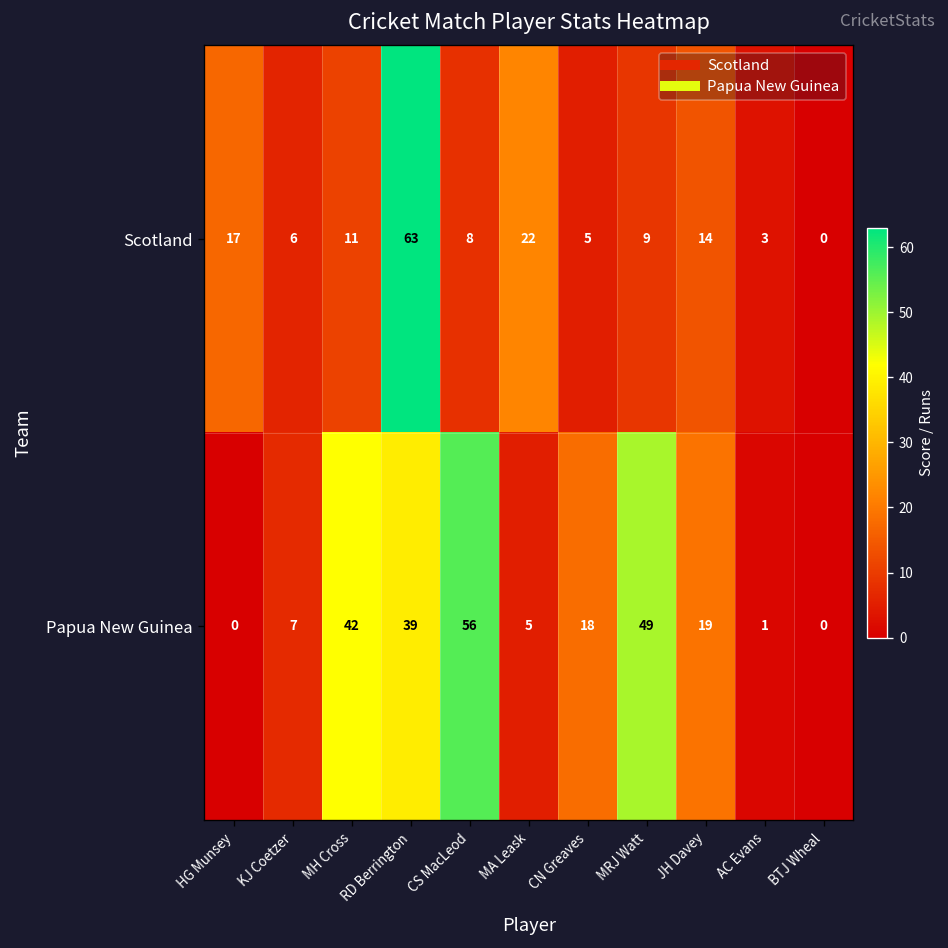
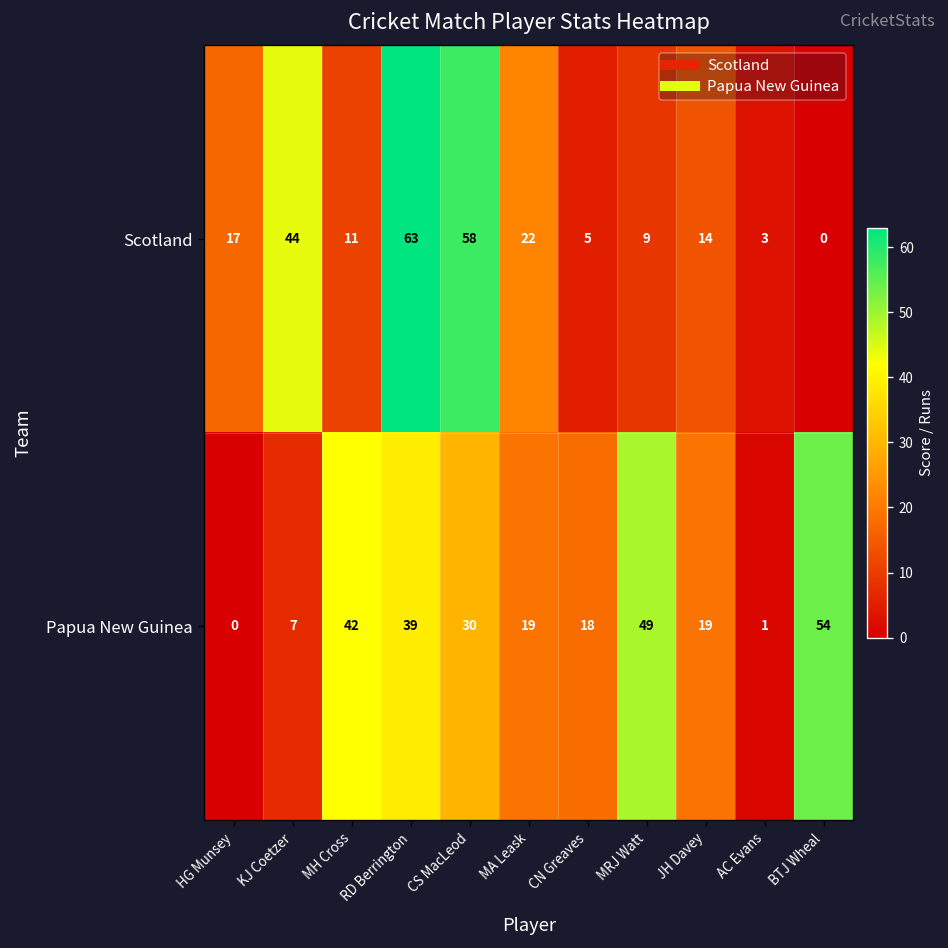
  {
    "Scotland": {
      "HG Munsey": 17,
-     "KJ Coetzer": 6,
+     "KJ Coetzer": 44,
      "MH Cross": 11,
      "RD Berrington": 63,
-     "CS MacLeod": 8,
+     "CS MacLeod": 58,
      "MA Leask": 22,
      "CN Greaves": 5,
      "MRJ Watt": 9,
      "JH Davey": 14,
      "AC Evans": 3,
      "BTJ Wheal": 0
    },
    "Papua New Guinea": {
      "HG Munsey": 0,
      "KJ Coetzer": 7,
      "MH Cross": 42,
      "RD Berrington": 39,
-     "CS MacLeod": 56,
-     "MA Leask": 5,
+     "CS MacLeod": 30,
+     "MA Leask": 19,
      "CN Greaves": 18,
      "MRJ Watt": 49,
      "JH Davey": 19,
      "AC Evans": 1,
-     "BTJ Wheal": 0
+     "BTJ Wheal": 54
    }
  }
